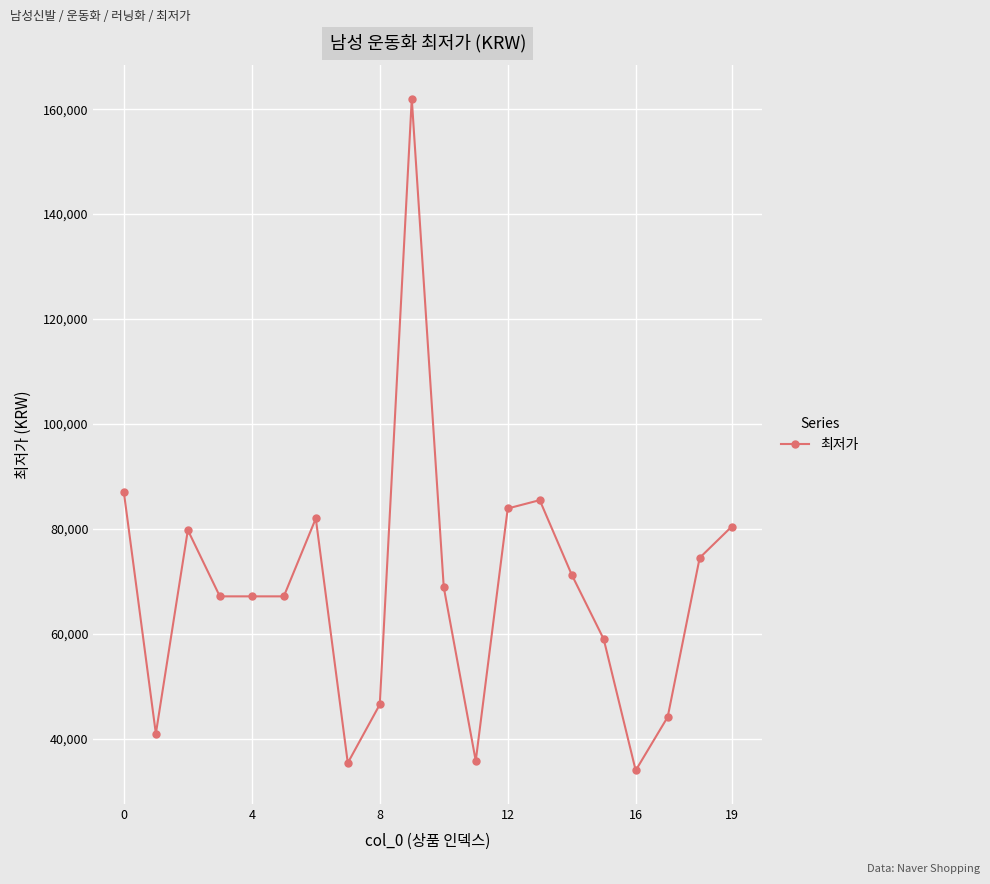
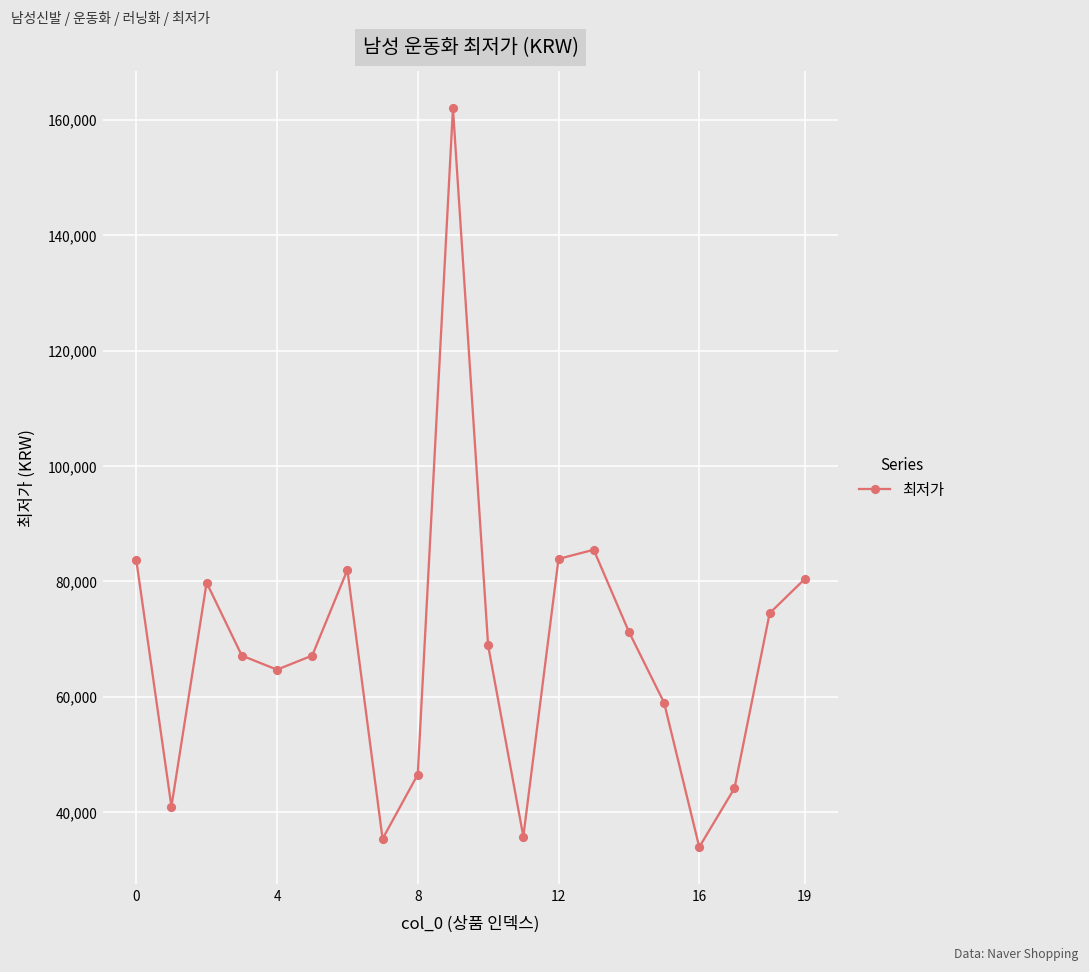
  {
-   "0": "87,000",
-   "4": "67,000",
+   "0": "84,000",
+   "4": "65,000",
    "8": "47,000",
    "12": "84,000",
    "16": "34,000",
    "19": "80,000"
  }
